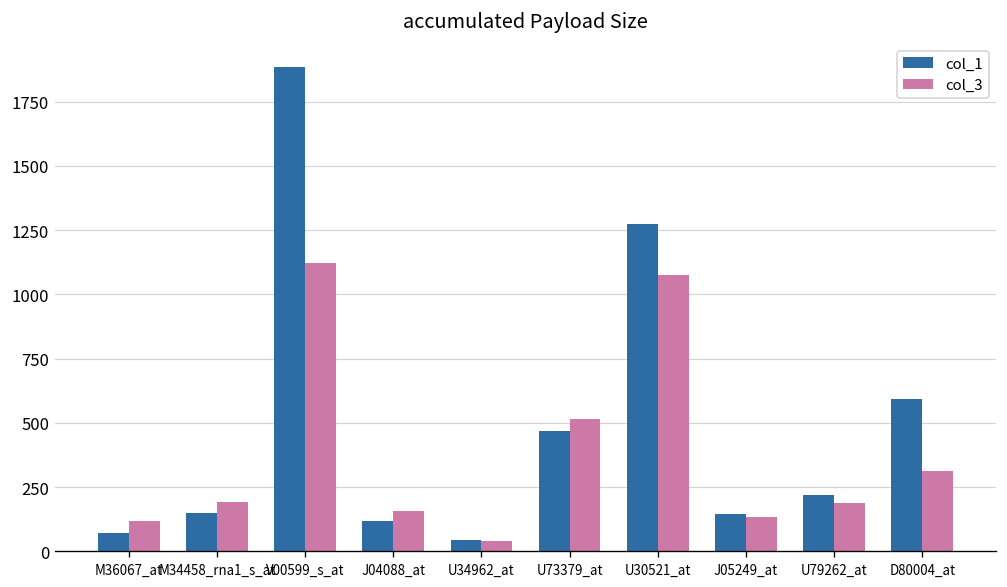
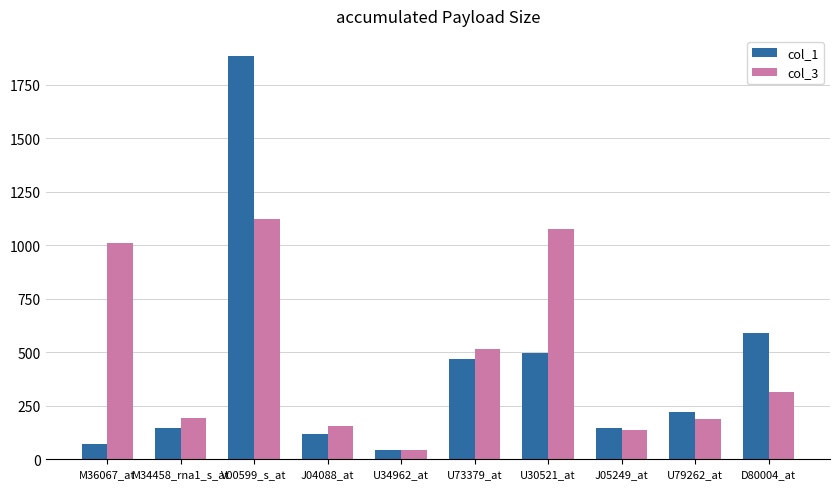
  {
    "col_1": {
      "M36067_at": 70,
      "M34458_rna1_s_at": 150,
      "V00599_s_at": 1880,
      "J04088_at": 120,
      "U34962_at": 40,
      "U73379_at": 470,
-     "U30521_at": 1270,
+     "U30521_at": 490,
      "J05249_at": 150,
      "U79262_at": 220,
      "D80004_at": 590
    },
    "col_3": {
-     "M36067_at": 120,
+     "M36067_at": 1010,
      "M34458_rna1_s_at": 190,
      "V00599_s_at": 1120,
      "J04088_at": 160,
      "U34962_at": 40,
      "U73379_at": 520,
      "U30521_at": 1080,
      "J05249_at": 140,
      "U79262_at": 190,
      "D80004_at": 310
    }
  }
